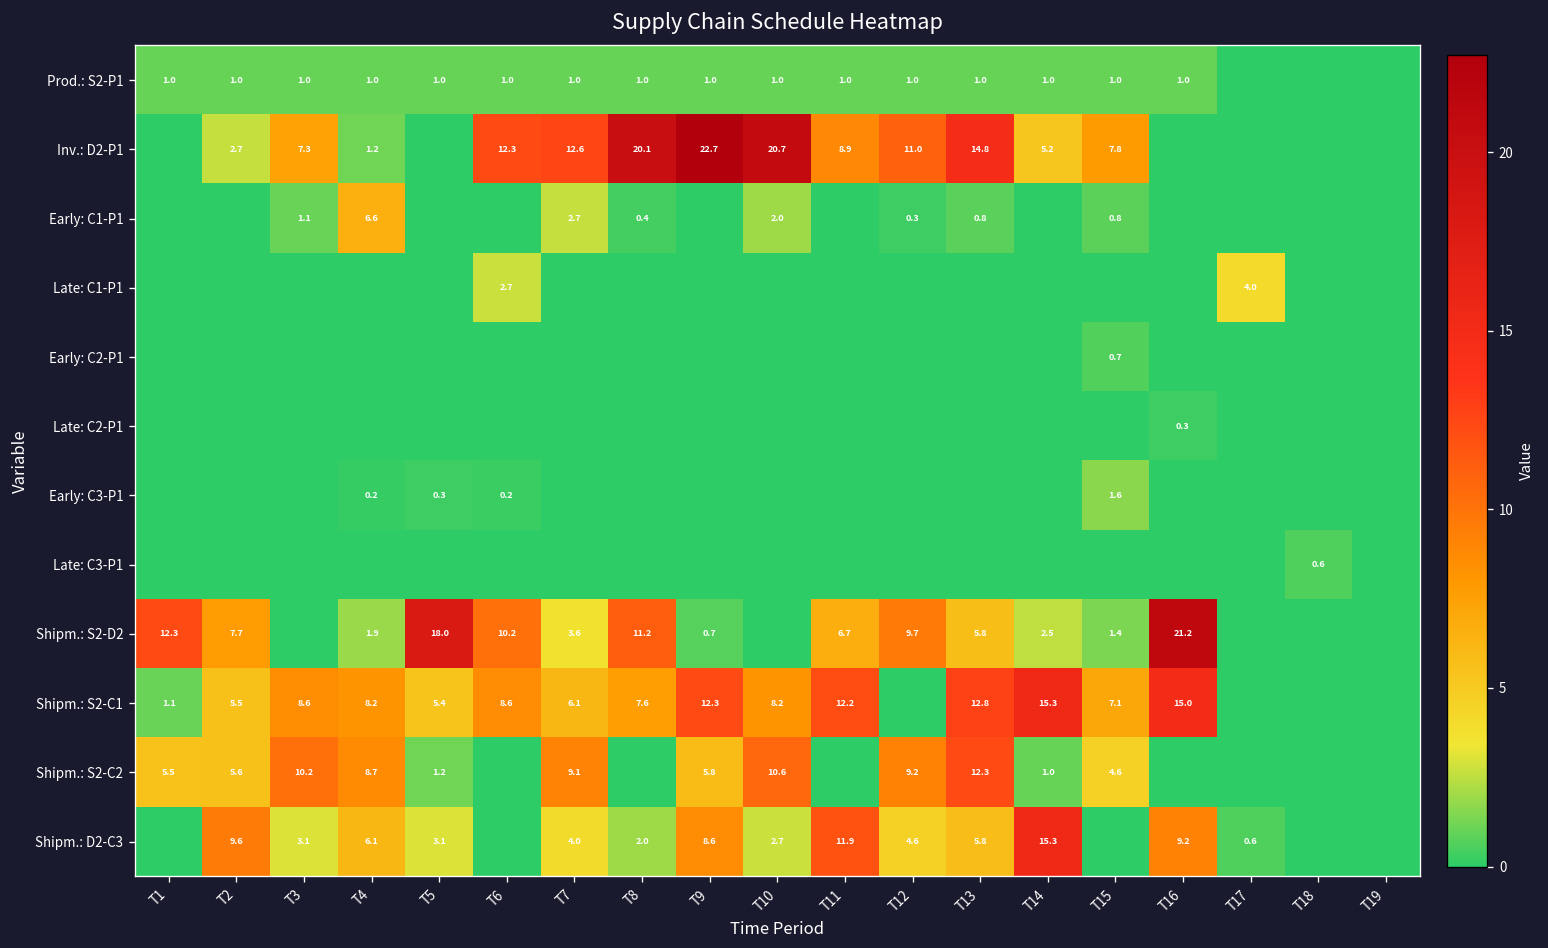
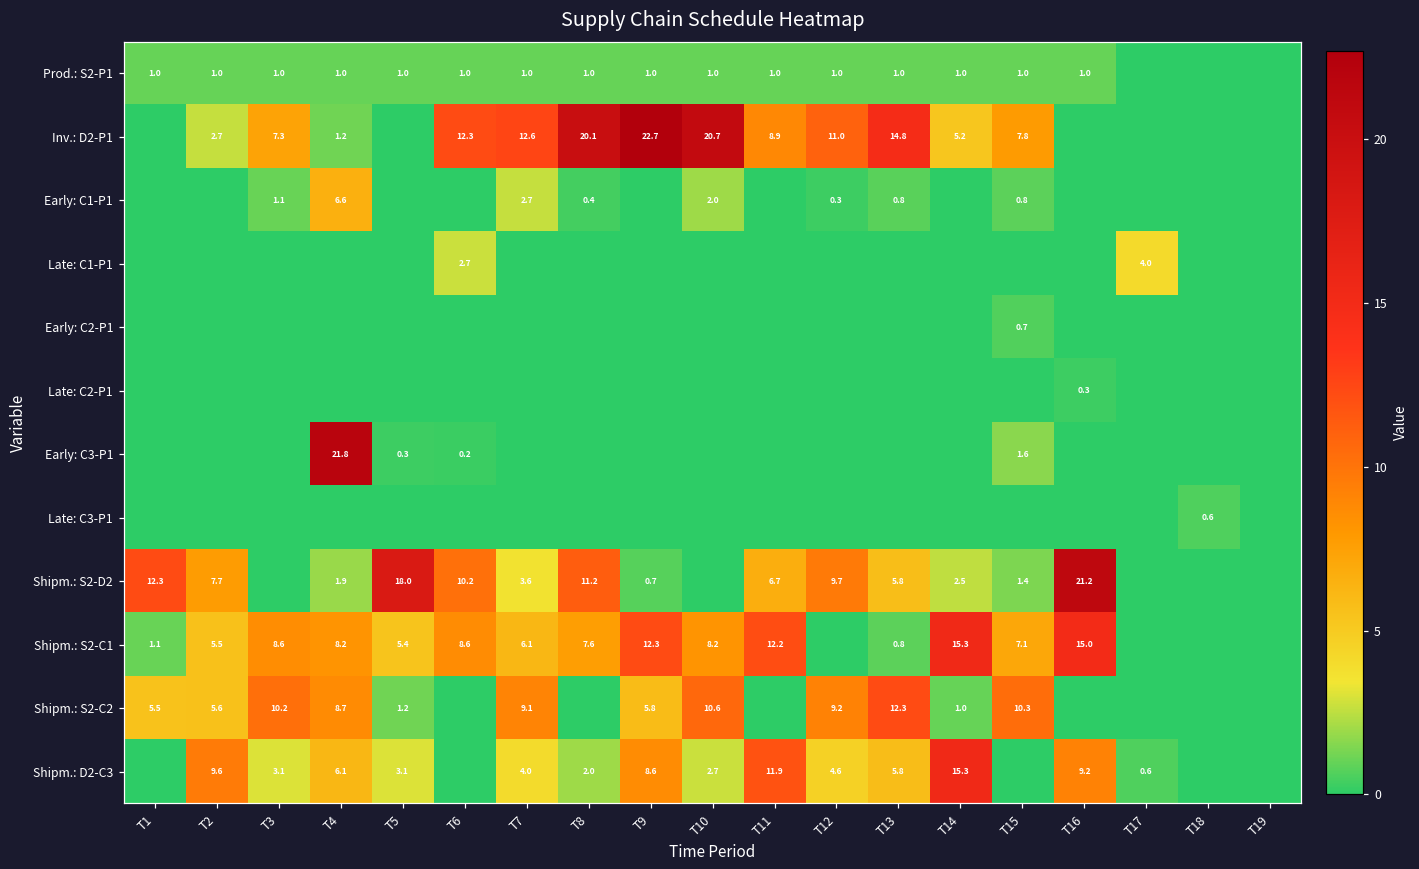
  {
    "Prod.: S2-P1": {
      "T1": 1.0,
      "T2": 1.0,
      "T3": 1.0,
      "T4": 1.0,
      "T5": 1.0,
      "T6": 1.0,
      "T7": 1.0,
      "T8": 1.0,
      "T9": 1.0,
      "T10": 1.0,
      "T11": 1.0,
      "T12": 1.0,
      "T13": 1.0,
      "T14": 1.0,
      "T15": 1.0,
      "T16": 1.0
    },
    "Inv.: D2-P1": {
      "T2": 2.7,
      "T3": 7.3,
      "T4": 1.2,
      "T6": 12.3,
      "T7": 12.6,
      "T8": 20.1,
      "T9": 22.7,
      "T10": 20.7,
      "T11": 8.9,
      "T12": 11.0,
      "T13": 14.8,
      "T14": 5.2,
      "T15": 7.8
    },
    "Early: C1-P1": {
      "T3": 1.1,
      "T4": 6.6,
      "T7": 2.7,
      "T8": 0.4,
      "T10": 2.0,
      "T12": 0.3,
      "T13": 0.8,
      "T15": 0.8
    },
    "Late: C1-P1": {
      "T6": 2.7,
      "T17": 4.0
    },
    "Early: C2-P1": {
      "T15": 0.7
    },
    "Late: C2-P1": {
      "T16": 0.3
    },
    "Early: C3-P1": {
-     "T4": 0.2,
+     "T4": 21.8,
      "T5": 0.3,
      "T6": 0.2,
      "T15": 1.6
    },
    "Late: C3-P1": {
      "T18": 0.6
    },
    "Shipm.: S2-D2": {
      "T1": 12.3,
      "T2": 7.7,
      "T4": 1.9,
      "T5": 18.0,
      "T6": 10.2,
      "T7": 3.6,
      "T8": 11.2,
      "T9": 0.7,
      "T11": 6.7,
      "T12": 9.7,
      "T13": 5.8,
      "T14": 2.5,
      "T15": 1.4,
      "T16": 21.2
    },
    "Shipm.: S2-C1": {
      "T1": 1.1,
      "T2": 5.5,
      "T3": 8.6,
      "T4": 8.2,
      "T5": 5.4,
      "T6": 8.6,
      "T7": 6.1,
      "T8": 7.6,
      "T9": 12.3,
      "T10": 8.2,
      "T11": 12.2,
-     "T13": 12.8,
+     "T13": 0.8,
      "T14": 15.3,
      "T15": 7.1,
      "T16": 15.0
    },
    "Shipm.: S2-C2": {
      "T1": 5.5,
      "T2": 5.6,
      "T3": 10.2,
      "T4": 8.7,
      "T5": 1.2,
      "T7": 9.1,
      "T9": 5.8,
      "T10": 10.6,
      "T12": 9.2,
      "T13": 12.3,
      "T14": 1.0,
-     "T15": 4.6
+     "T15": 10.3
    },
    "Shipm.: D2-C3": {
      "T2": 9.6,
      "T3": 3.1,
      "T4": 6.1,
      "T5": 3.1,
      "T7": 4.0,
      "T8": 2.0,
      "T9": 8.6,
      "T10": 2.7,
      "T11": 11.9,
      "T12": 4.6,
      "T13": 5.8,
      "T14": 15.3,
      "T16": 9.2,
      "T17": 0.6
    }
  }
